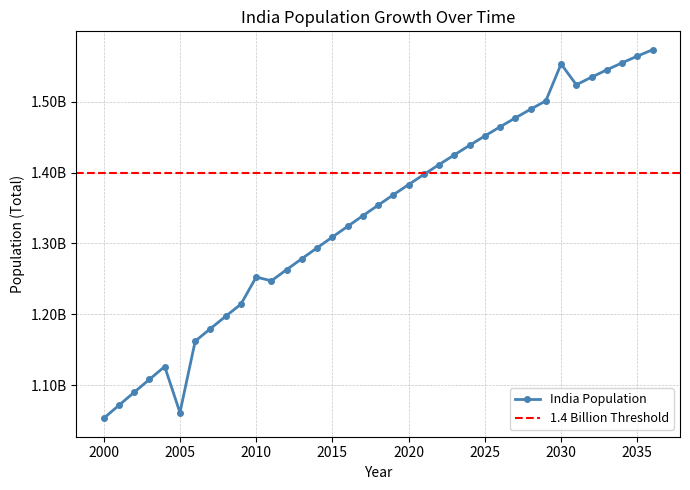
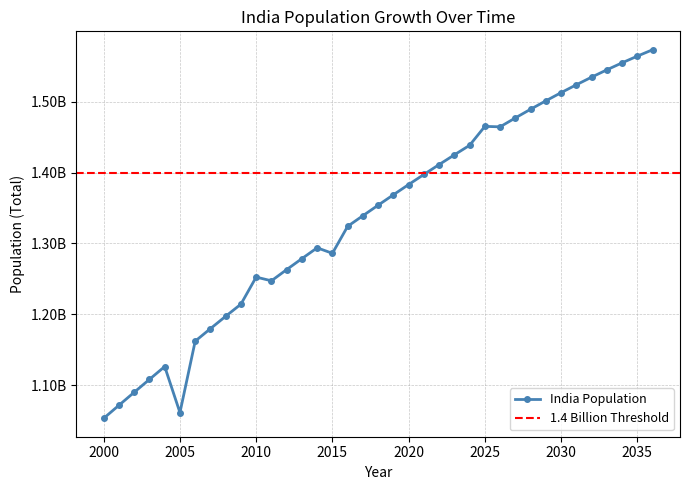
  {
    "2000": 1050000000,
    "2005": 1060000000,
    "2010": 1250000000,
-   "2015": 1310000000,
+   "2015": 1290000000,
    "2020": 1380000000,
-   "2025": 1450000000,
-   "2030": 1550000000,
+   "2025": 1470000000,
+   "2030": 1510000000,
    "2035": 1560000000
  }
